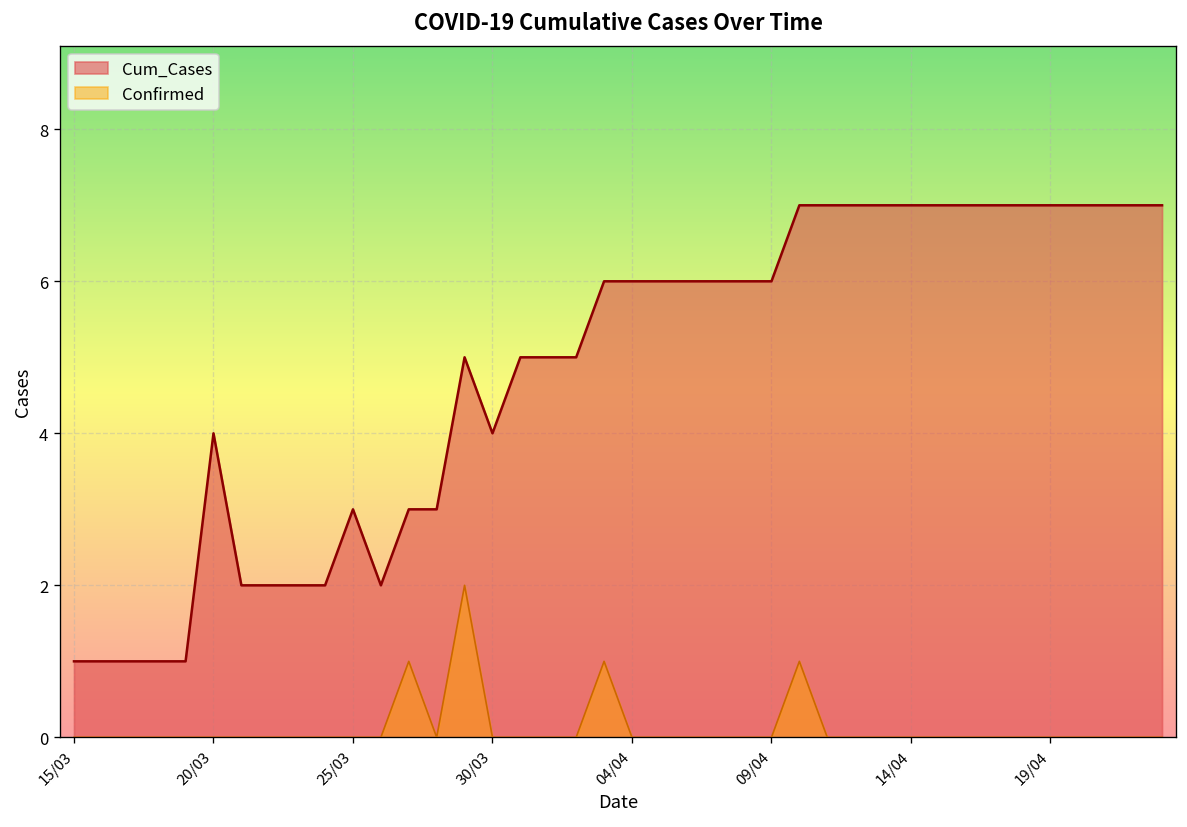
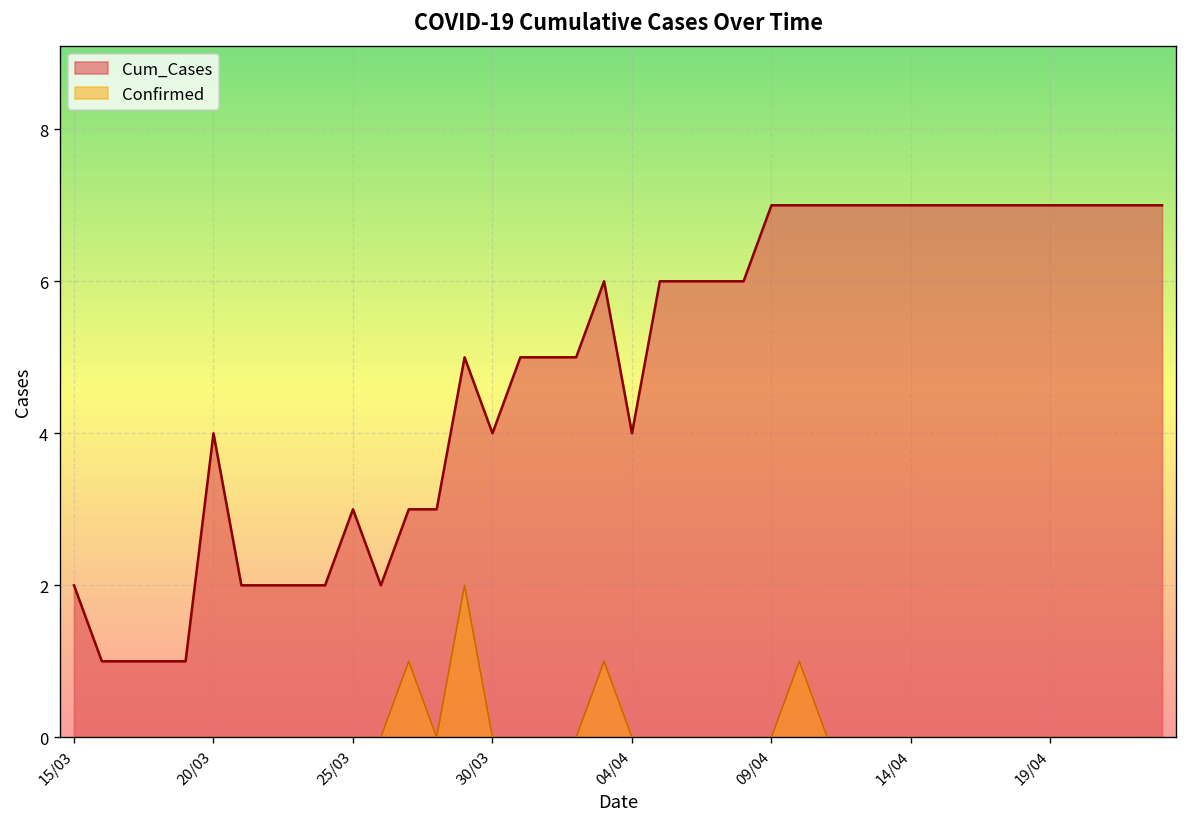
  {
    "Cum_Cases": {
-     "15/03": 1,
+     "15/03": 2,
      "20/03": 4,
      "25/03": 3,
      "30/03": 4,
-     "04/04": 6,
-     "09/04": 6,
+     "04/04": 4,
+     "09/04": 7,
      "14/04": 7,
      "19/04": 7
    },
    "Confirmed": {
      "15/03": 0,
      "20/03": 0,
      "25/03": 0,
      "30/03": 0,
      "04/04": 0,
      "09/04": 0,
      "14/04": 0,
      "19/04": 0
    }
  }
